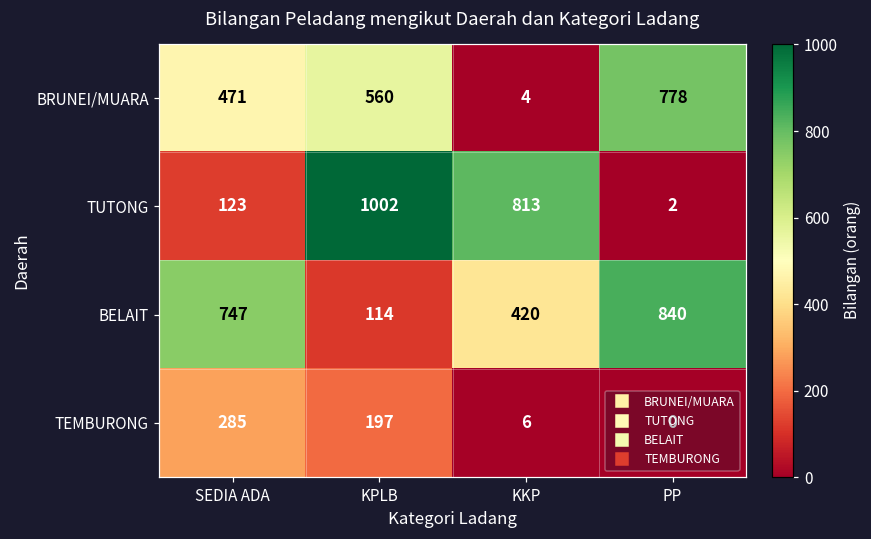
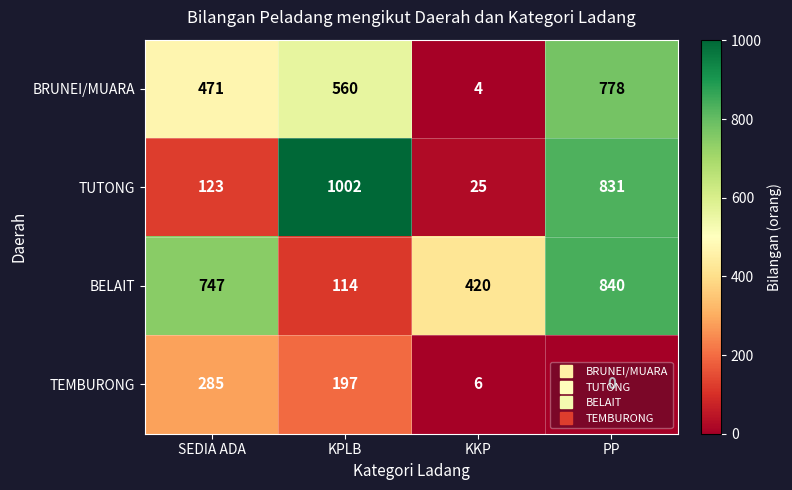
  {
    "BRUNEI/MUARA": {
      "SEDIA ADA": 471,
      "KPLB": 560,
      "KKP": 4,
      "PP": 778
    },
    "TUTONG": {
      "SEDIA ADA": 123,
      "KPLB": 1002,
-     "KKP": 813,
-     "PP": 2
+     "KKP": 25,
+     "PP": 831
    },
    "BELAIT": {
      "SEDIA ADA": 747,
      "KPLB": 114,
      "KKP": 420,
      "PP": 840
    },
    "TEMBURONG": {
      "SEDIA ADA": 285,
      "KPLB": 197,
      "KKP": 6
    }
  }
